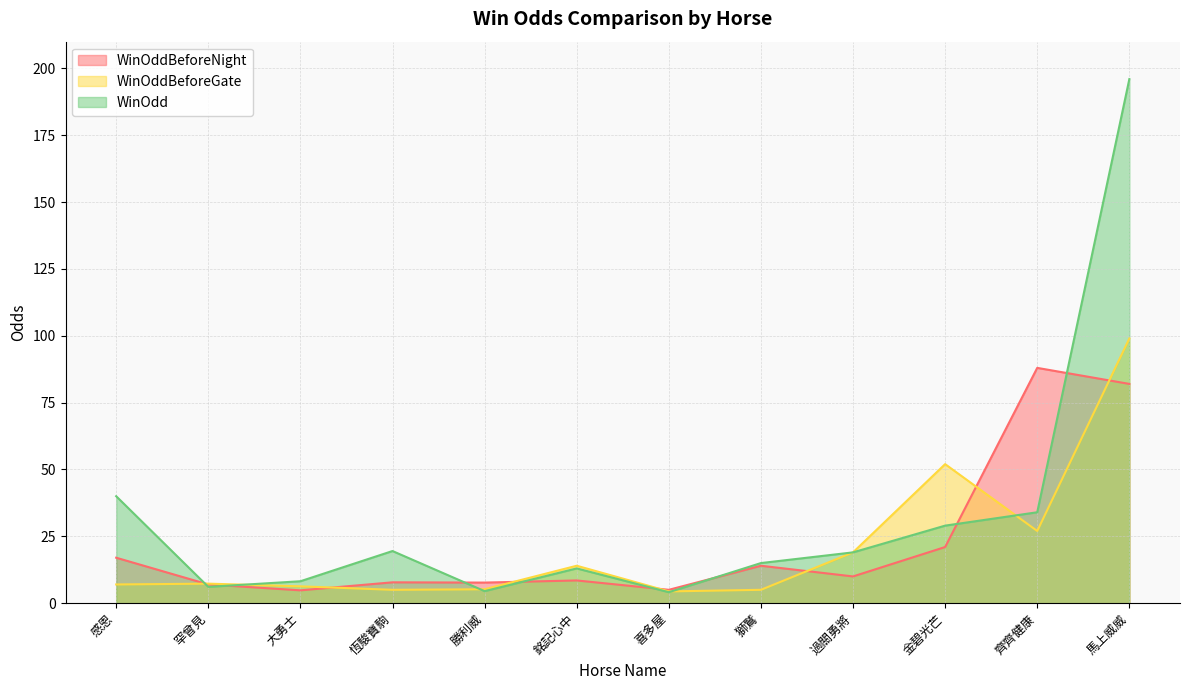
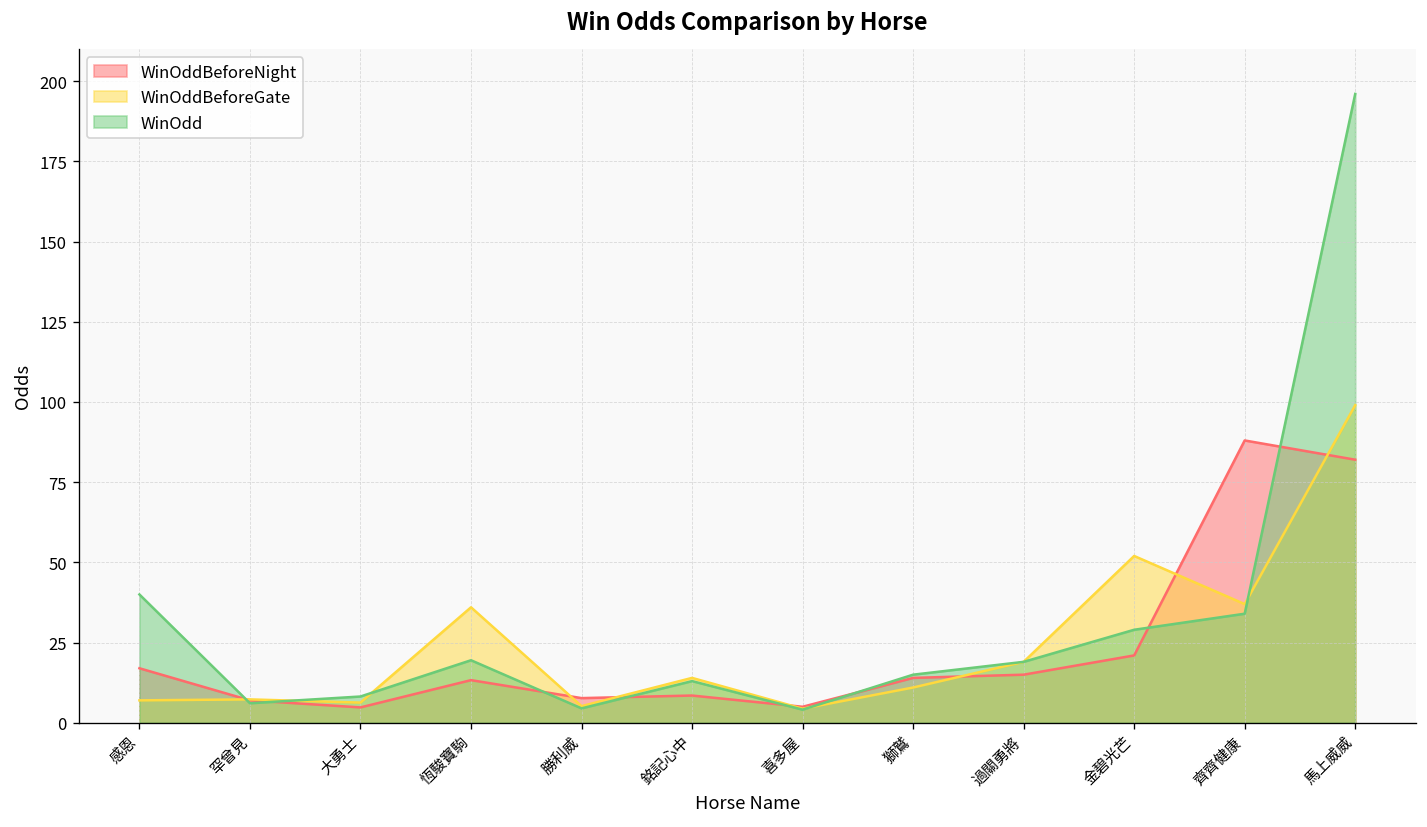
  {
    "WinOddBeforeNight": {
      "感恩": 17,
      "大勇士": 5,
-     "恆駿寶駒": 8,
+     "恆駿寶駒": 13,
      "勝利威": 8,
      "銘記心中": 9,
      "獅鷲": 14,
-     "過關勇將": 10,
+     "過關勇將": 15,
      "金碧光芒": 21,
      "齊齊健康": 88,
      "馬上威威": 82
    },
    "WinOddBeforeGate": {
      "感恩": 7,
      "大勇士": 6,
-     "恆駿寶駒": 5,
+     "恆駿寶駒": 36,
      "銘記心中": 14,
-     "獅鷲": 5,
+     "獅鷲": 11,
      "金碧光芒": 52,
-     "齊齊健康": 27,
+     "齊齊健康": 37,
      "馬上威威": 99
    },
    "WinOdd": {
      "感恩": 40,
      "大勇士": 8,
      "恆駿寶駒": 20,
      "銘記心中": 13,
      "獅鷲": 15,
      "金碧光芒": 29,
      "齊齊健康": 34,
      "馬上威威": 196
    }
  }
